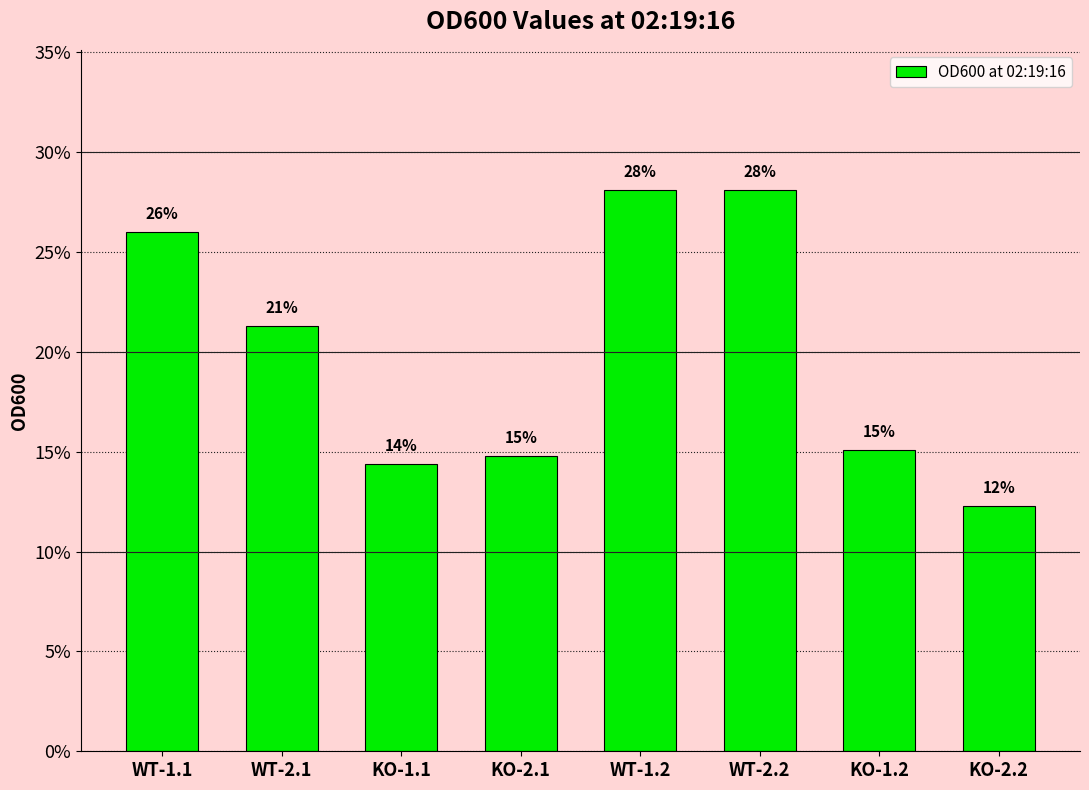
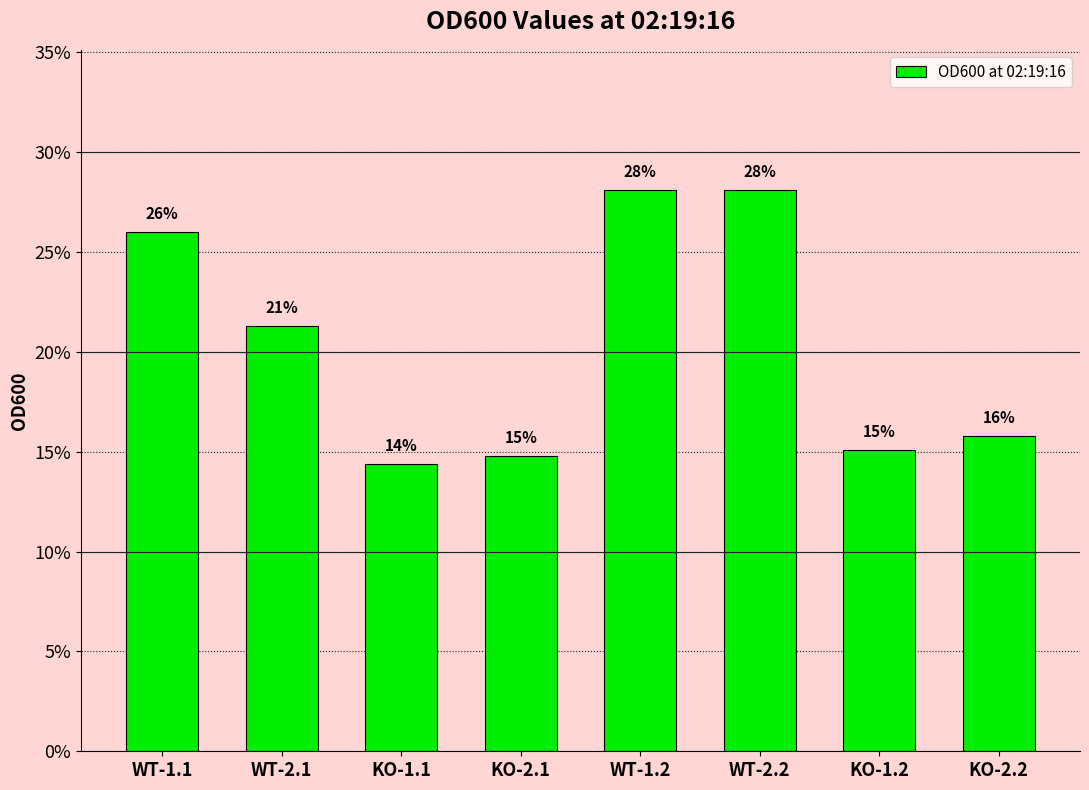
  {
    "WT-1.1": "26%",
    "WT-2.1": "21%",
    "KO-1.1": "14%",
    "KO-2.1": "15%",
    "WT-1.2": "28%",
    "WT-2.2": "28%",
    "KO-1.2": "15%",
-   "KO-2.2": "12%"
+   "KO-2.2": "16%"
  }
